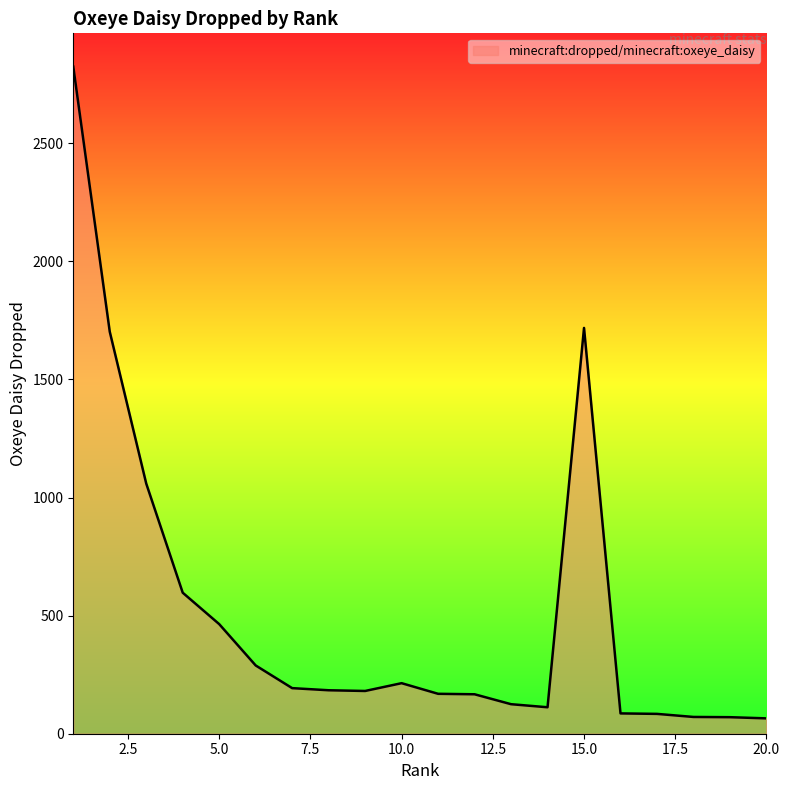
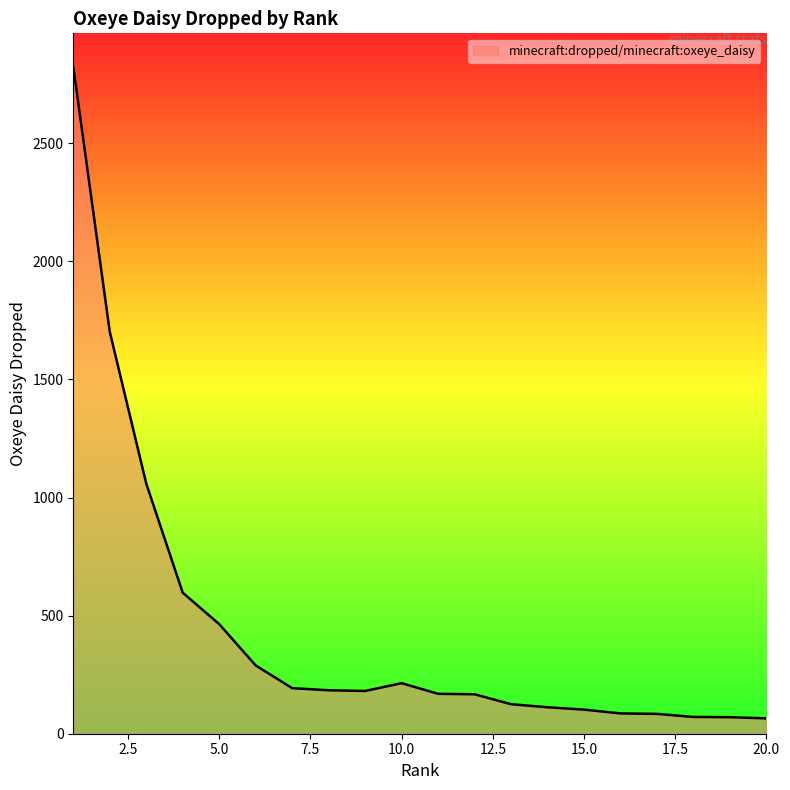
  {
    "5.0": 460,
    "10.0": 210,
-   "15.0": 1720,
+   "15.0": 100,
    "20.0": 70
  }
